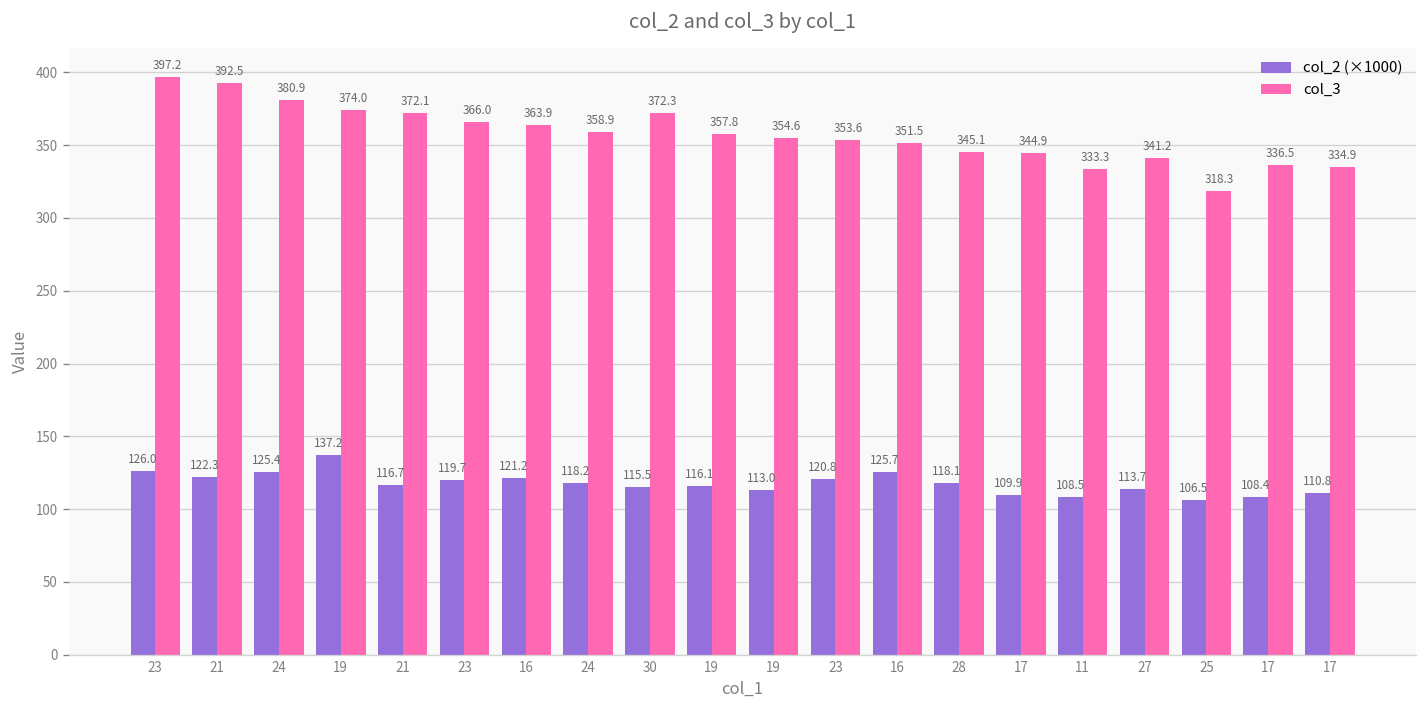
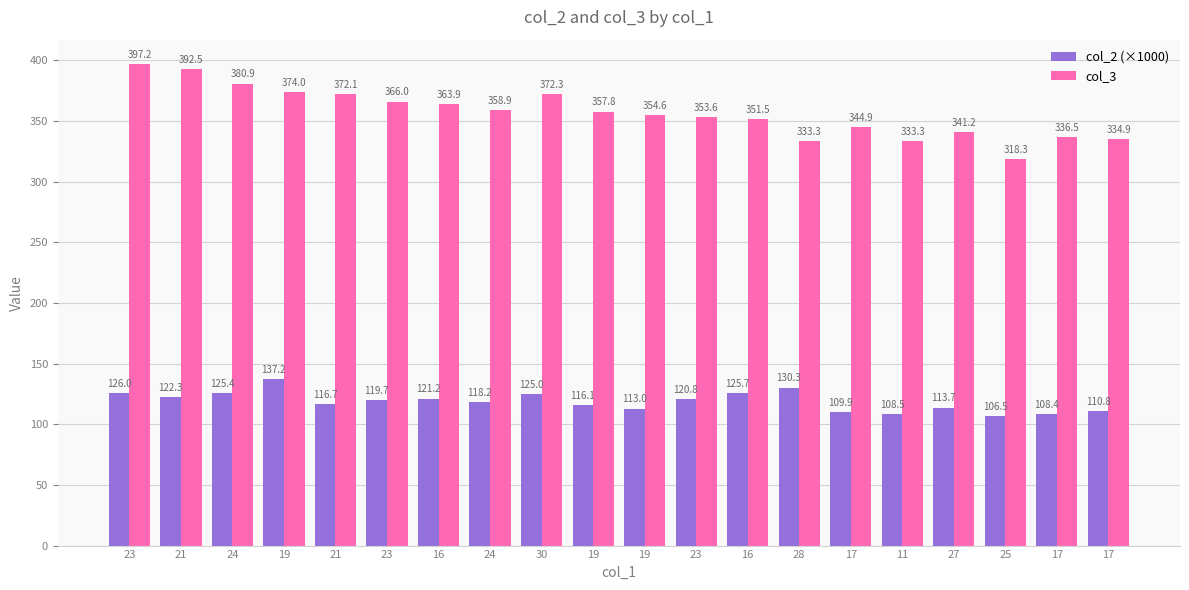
  {
    "col_2 (×1000)": {
-     "30": 115.5,
-     "28": 118.1,
+     "30": 125.0,
+     "28": 130.3,
      "11": 108.5,
      "27": 113.7,
      "25": 106.5
    },
    "col_3": {
      "30": 372.3,
-     "28": 345.1,
+     "28": 333.3,
      "11": 333.3,
      "27": 341.2,
      "25": 318.3
    }
  }
